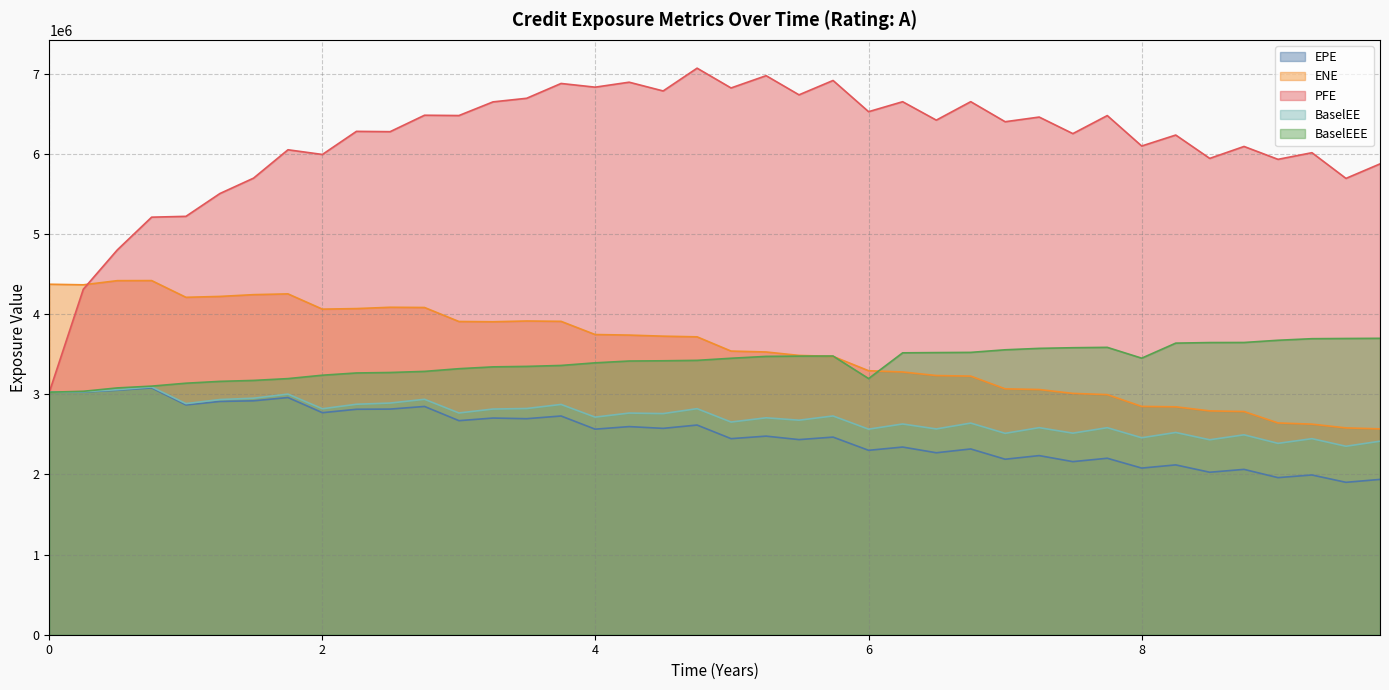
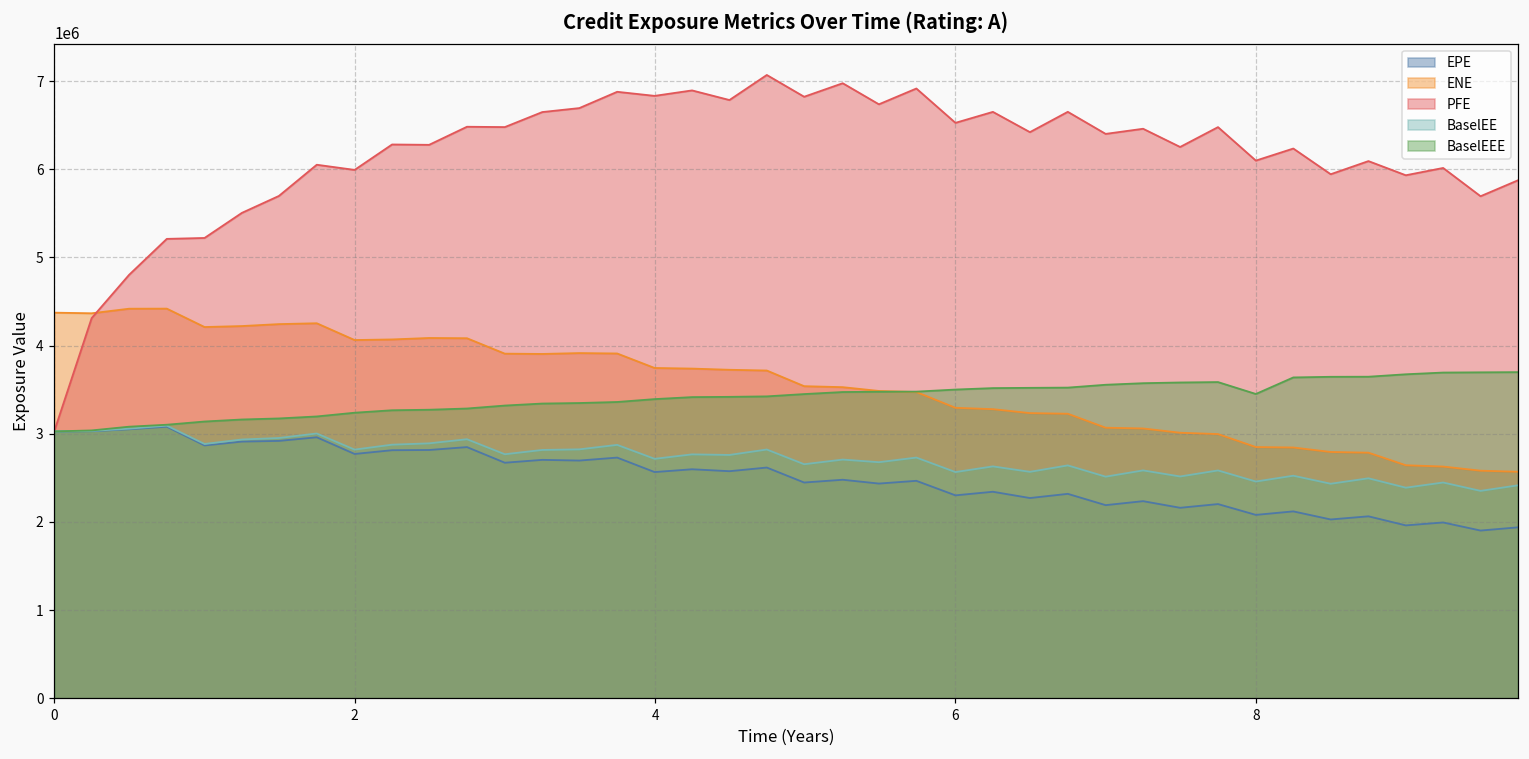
  {
    "BaselEEE": {
      "2": 3200000,
      "4": 3400000,
-     "6": 3200000,
+     "6": 3500000,
      "8": 3500000
    }
  }
